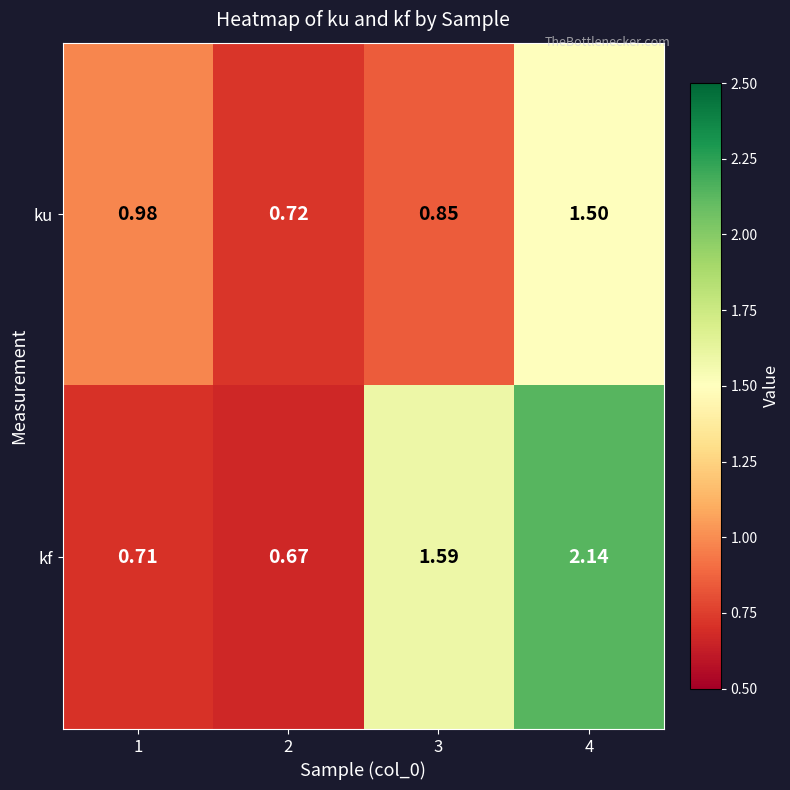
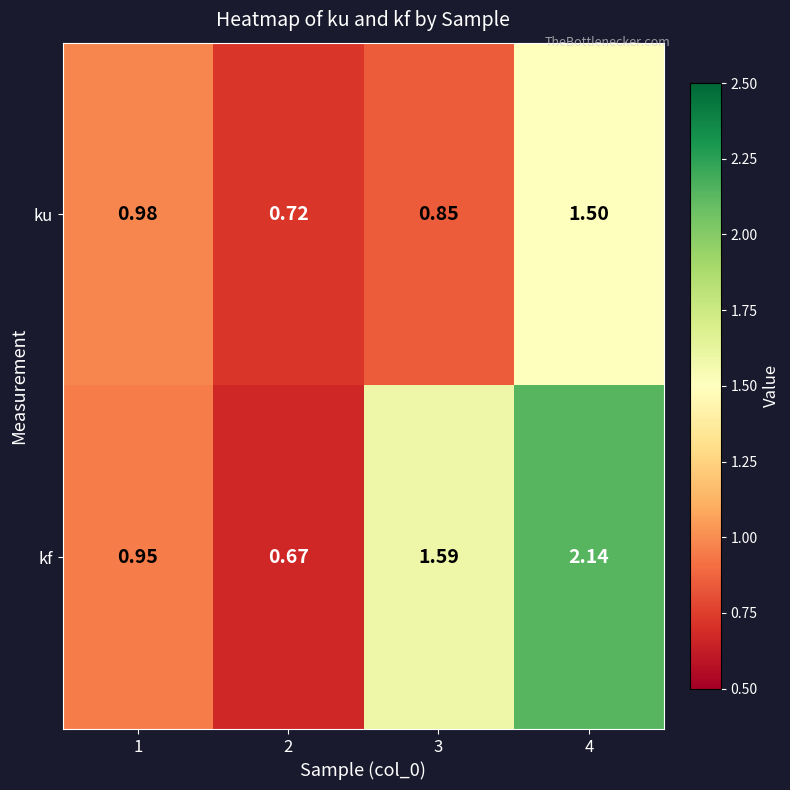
  {
    "ku": {
      "1": 0.98,
      "2": 0.72,
      "3": 0.85,
      "4": 1.50
    },
    "kf": {
-     "1": 0.71,
+     "1": 0.95,
      "2": 0.67,
      "3": 1.59,
      "4": 2.14
    }
  }
